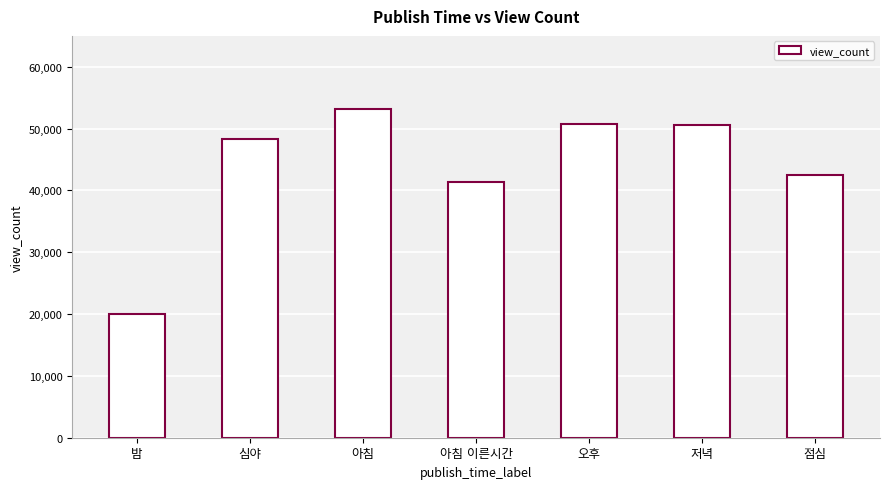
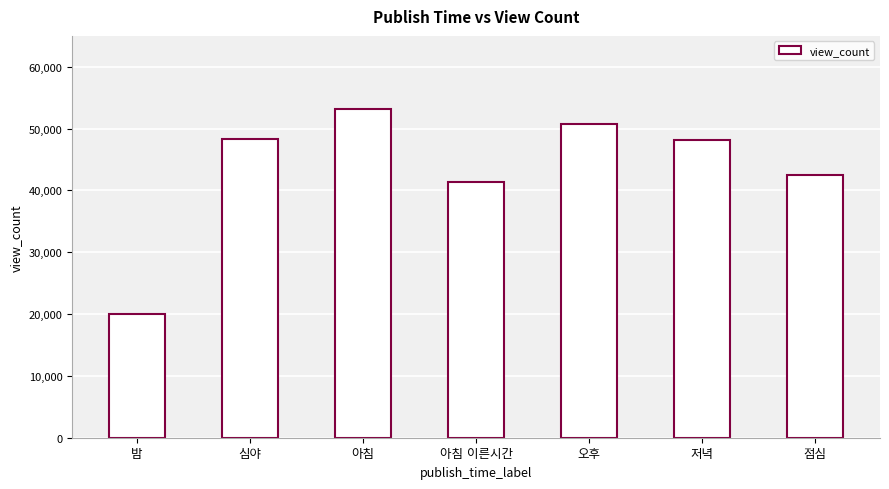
  {
    "밤": "20,000",
    "심야": "48,000",
    "아침": "53,000",
    "아침 이른시간": "41,000",
    "오후": "51,000",
-   "저녁": "51,000",
+   "저녁": "48,000",
    "점심": "42,000"
  }
